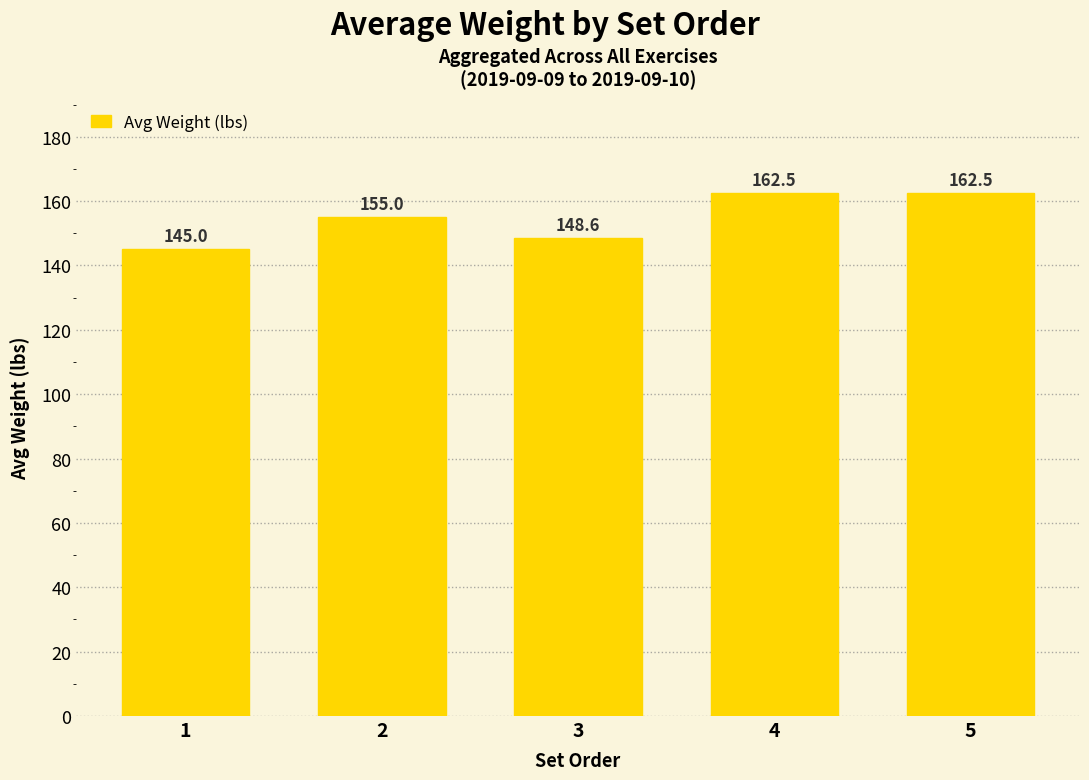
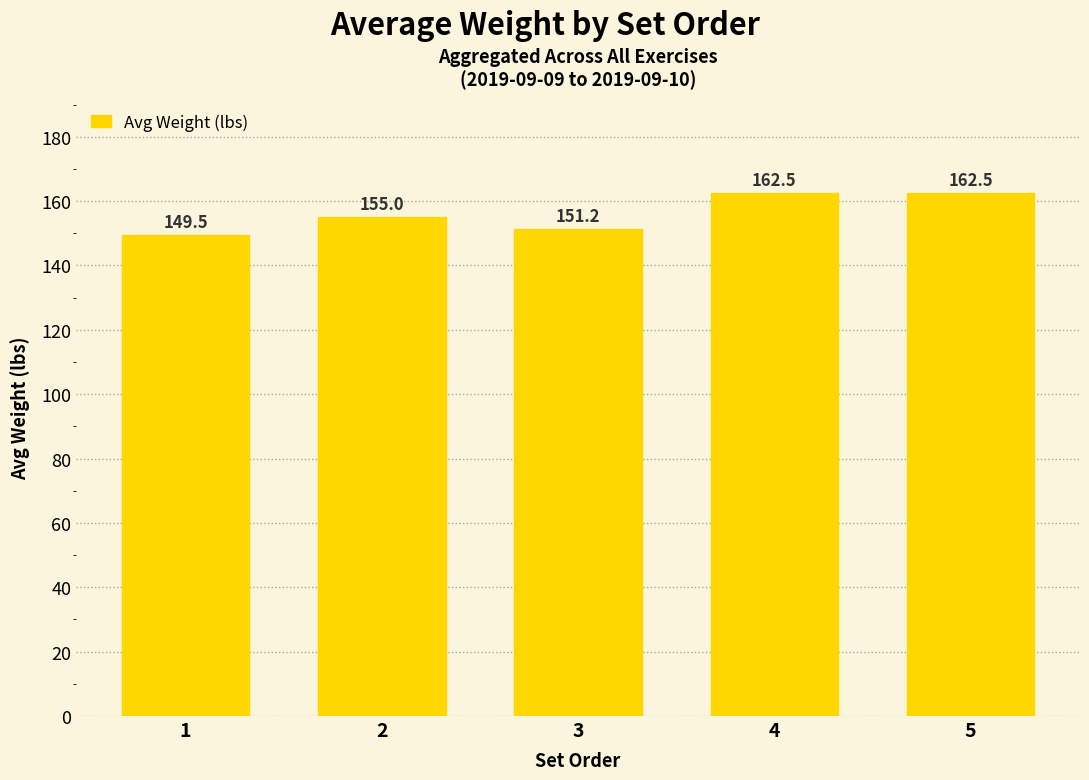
  {
-   "1": 145.0,
+   "1": 149.5,
    "2": 155.0,
-   "3": 148.6,
+   "3": 151.2,
    "4": 162.5,
    "5": 162.5
  }
